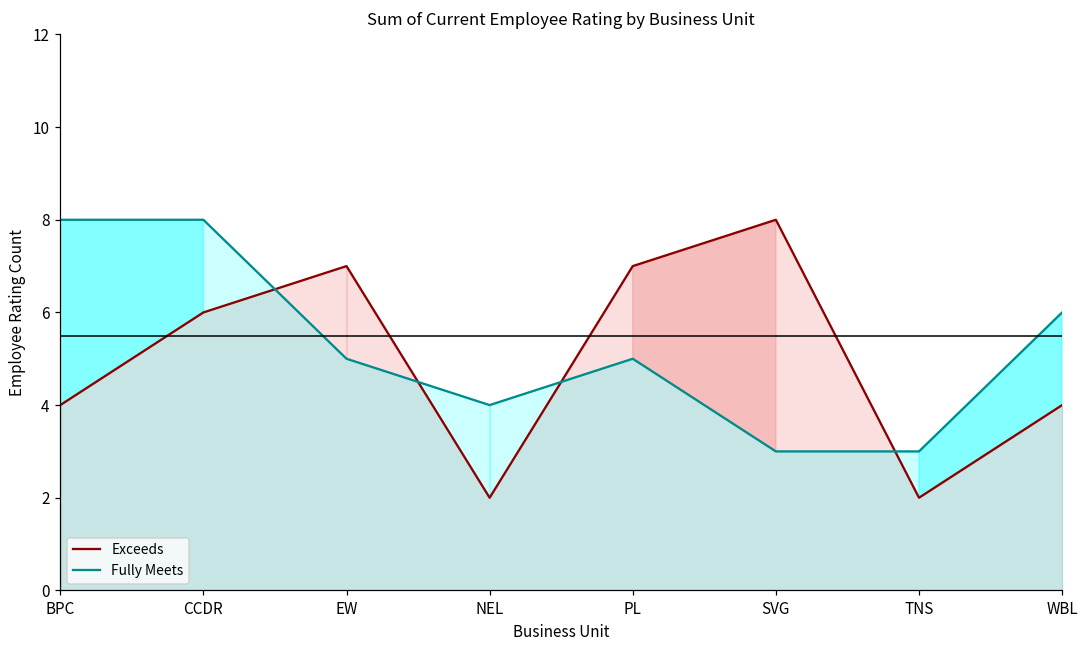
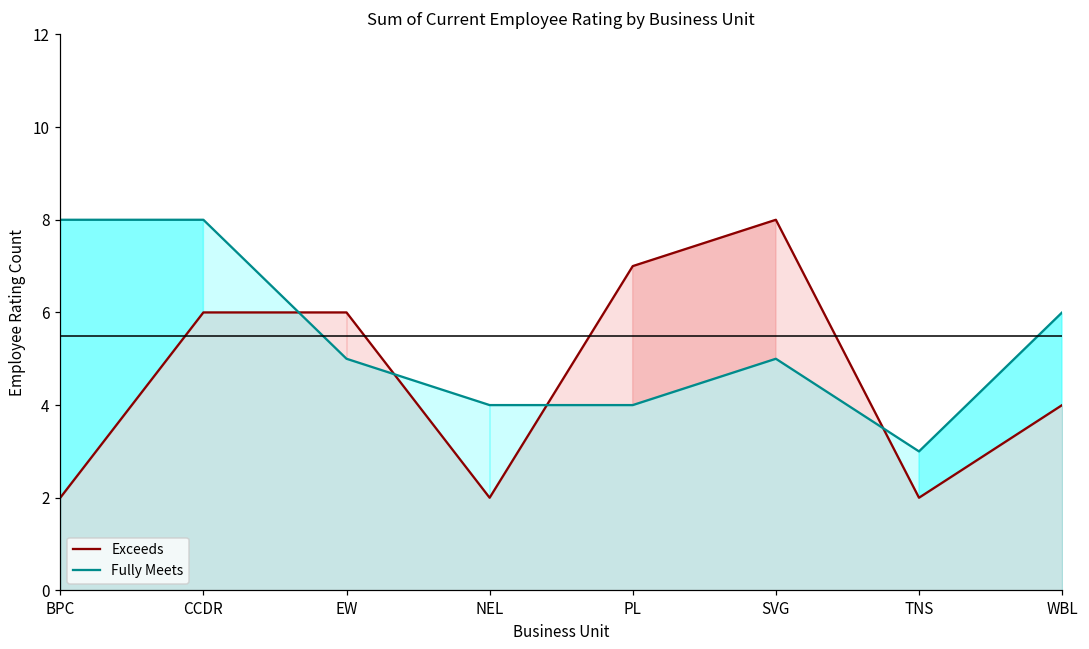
  {
    "Exceeds": {
-     "BPC": 4,
+     "BPC": 2,
      "CCDR": 6,
-     "EW": 7,
+     "EW": 6,
      "NEL": 2,
      "PL": 7,
      "SVG": 8,
      "TNS": 2,
      "WBL": 4
    },
    "Fully Meets": {
      "BPC": 8,
      "CCDR": 8,
      "EW": 5,
      "NEL": 4,
-     "PL": 5,
-     "SVG": 3,
+     "PL": 4,
+     "SVG": 5,
      "TNS": 3,
      "WBL": 6
    }
  }
